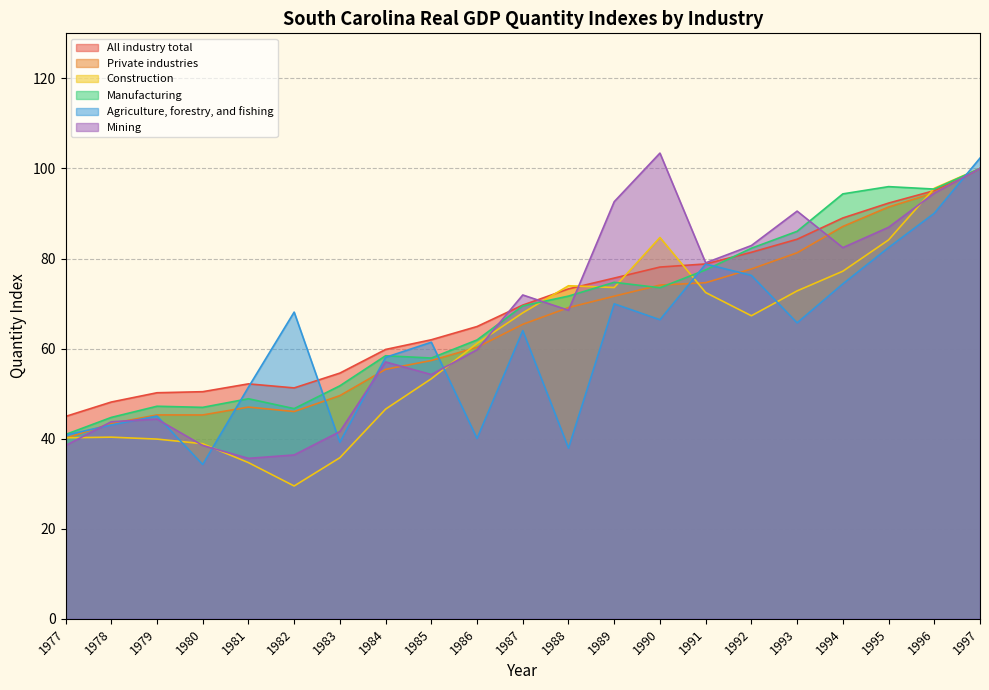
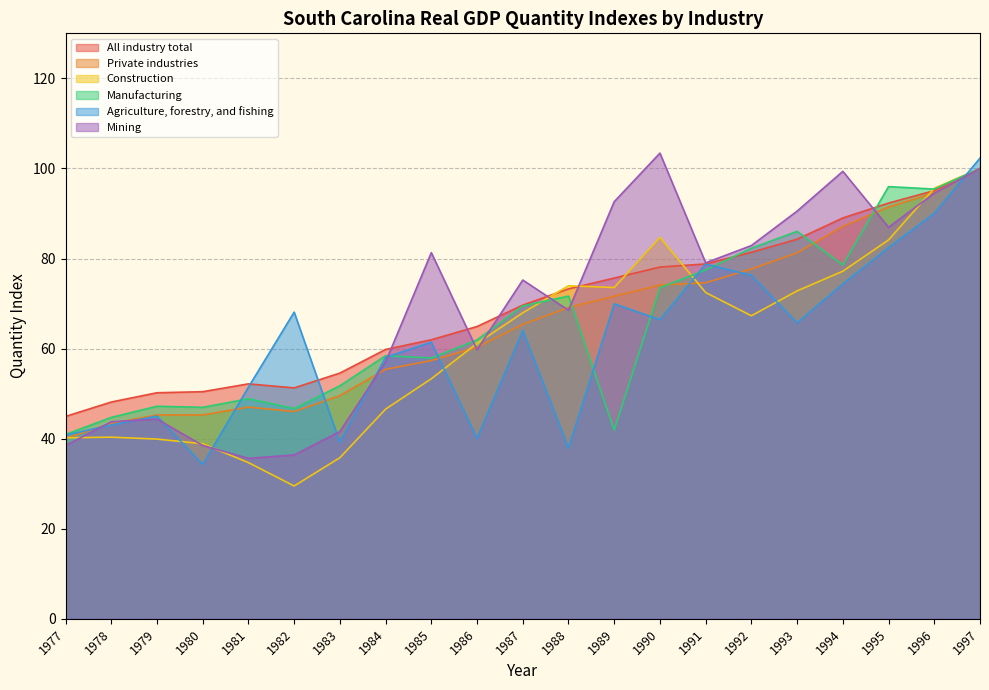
  {
    "Manufacturing": {
      "1978": 45,
      "1979": 47,
      "1980": 47,
      "1981": 49,
      "1982": 47,
      "1983": 52,
      "1986": 62,
      "1988": 72,
-     "1989": 75,
+     "1989": 42,
      "1990": 74,
      "1991": 77,
      "1992": 82,
      "1993": 86,
-     "1994": 94,
+     "1994": 79,
      "1995": 96
    },
    "Agriculture, forestry, and fishing": {
      "1980": 34,
      "1981": 51,
      "1982": 68,
      "1983": 39,
      "1986": 40,
      "1987": 64,
      "1988": 38,
      "1989": 70,
      "1990": 66,
      "1992": 76,
      "1993": 66,
      "1994": 74,
      "1995": 82,
      "1996": 90,
      "1997": 102
    },
    "Mining": {
      "1977": 38,
      "1979": 44,
      "1981": 36,
      "1982": 36,
      "1983": 42,
      "1984": 57,
-     "1985": 54,
-     "1987": 72,
+     "1985": 81,
+     "1987": 75,
      "1988": 69,
      "1989": 93,
      "1990": 103,
      "1992": 83,
      "1993": 91,
-     "1994": 82,
+     "1994": 99,
      "1995": 87
    }
  }
